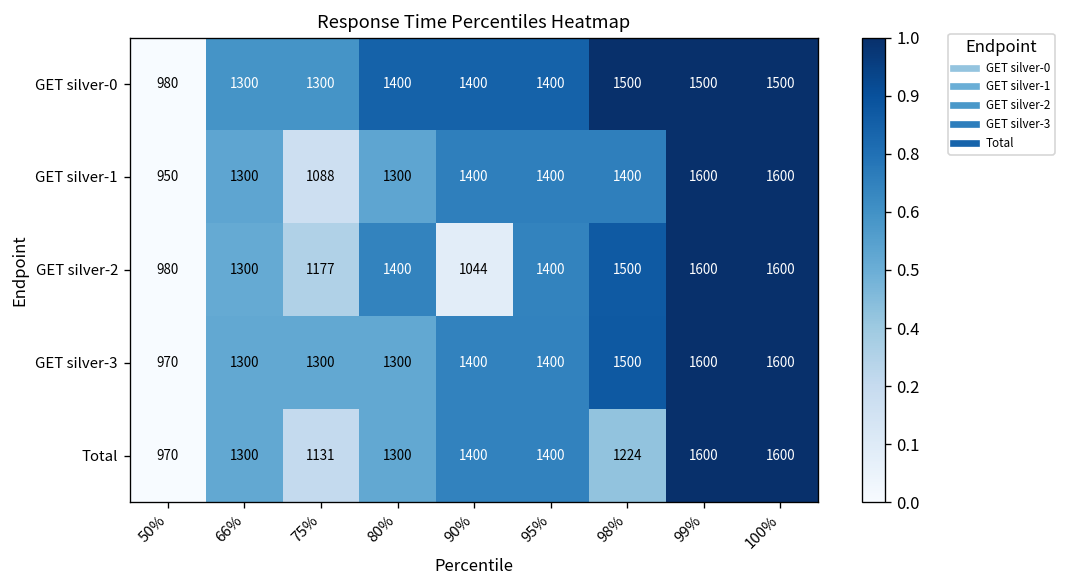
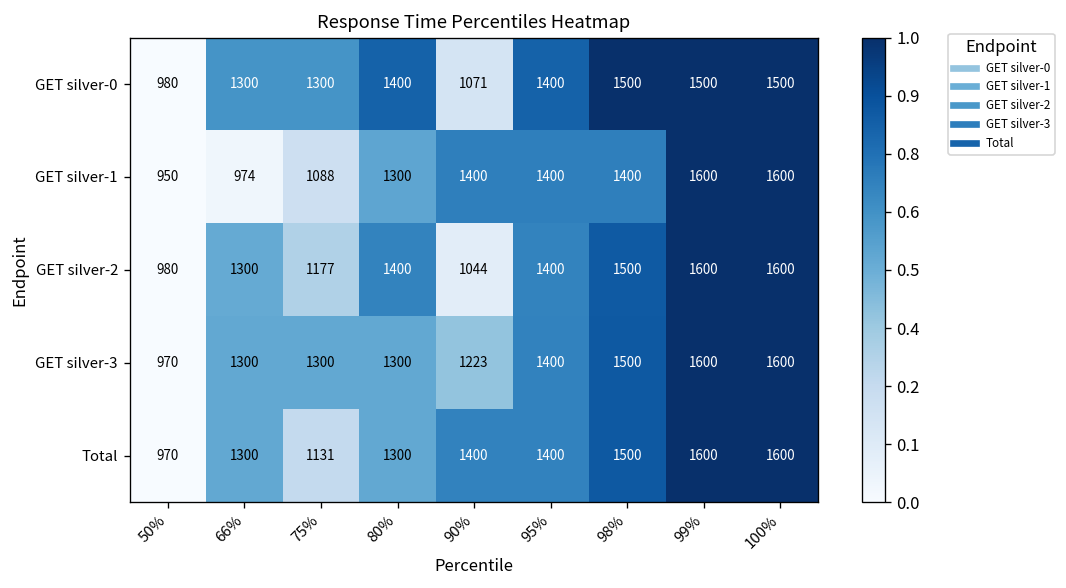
  {
    "GET silver-0": {
      "50%": 980,
      "66%": 1300,
      "75%": 1300,
      "80%": 1400,
-     "90%": 1400,
+     "90%": 1071,
      "95%": 1400,
      "98%": 1500,
      "99%": 1500,
      "100%": 1500
    },
    "GET silver-1": {
      "50%": 950,
-     "66%": 1300,
+     "66%": 974,
      "75%": 1088,
      "80%": 1300,
      "90%": 1400,
      "95%": 1400,
      "98%": 1400,
      "99%": 1600,
      "100%": 1600
    },
    "GET silver-2": {
      "50%": 980,
      "66%": 1300,
      "75%": 1177,
      "80%": 1400,
      "90%": 1044,
      "95%": 1400,
      "98%": 1500,
      "99%": 1600,
      "100%": 1600
    },
    "GET silver-3": {
      "50%": 970,
      "66%": 1300,
      "75%": 1300,
      "80%": 1300,
-     "90%": 1400,
+     "90%": 1223,
      "95%": 1400,
      "98%": 1500,
      "99%": 1600,
      "100%": 1600
    },
    "Total": {
      "50%": 970,
      "66%": 1300,
      "75%": 1131,
      "80%": 1300,
      "90%": 1400,
      "95%": 1400,
-     "98%": 1224,
+     "98%": 1500,
      "99%": 1600,
      "100%": 1600
    }
  }
